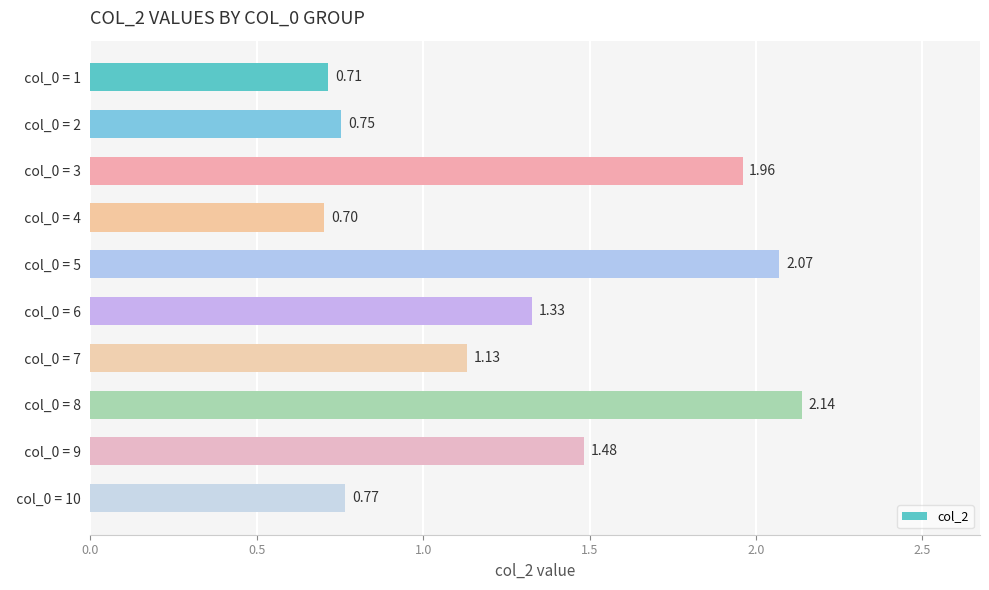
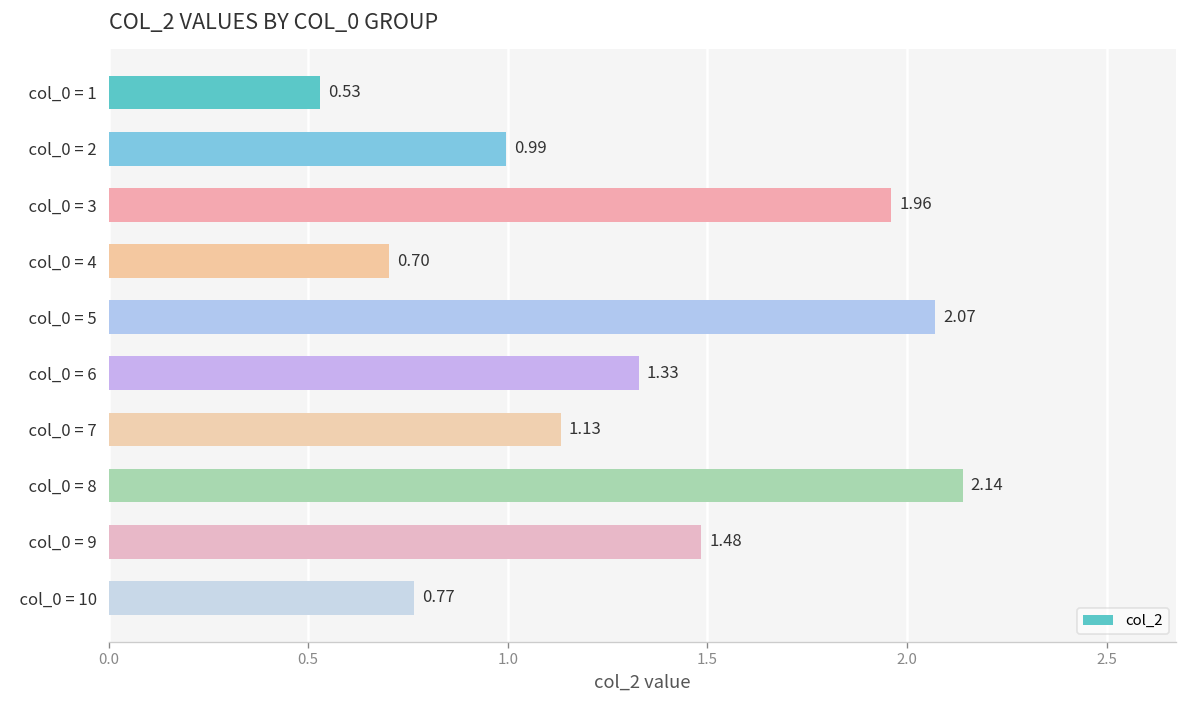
  {
-   "col_0 = 1": 0.71,
-   "col_0 = 2": 0.75,
+   "col_0 = 1": 0.53,
+   "col_0 = 2": 0.99,
    "col_0 = 3": 1.96,
    "col_0 = 4": 0.70,
    "col_0 = 5": 2.07,
    "col_0 = 6": 1.33,
    "col_0 = 7": 1.13,
    "col_0 = 8": 2.14,
    "col_0 = 9": 1.48,
    "col_0 = 10": 0.77
  }
